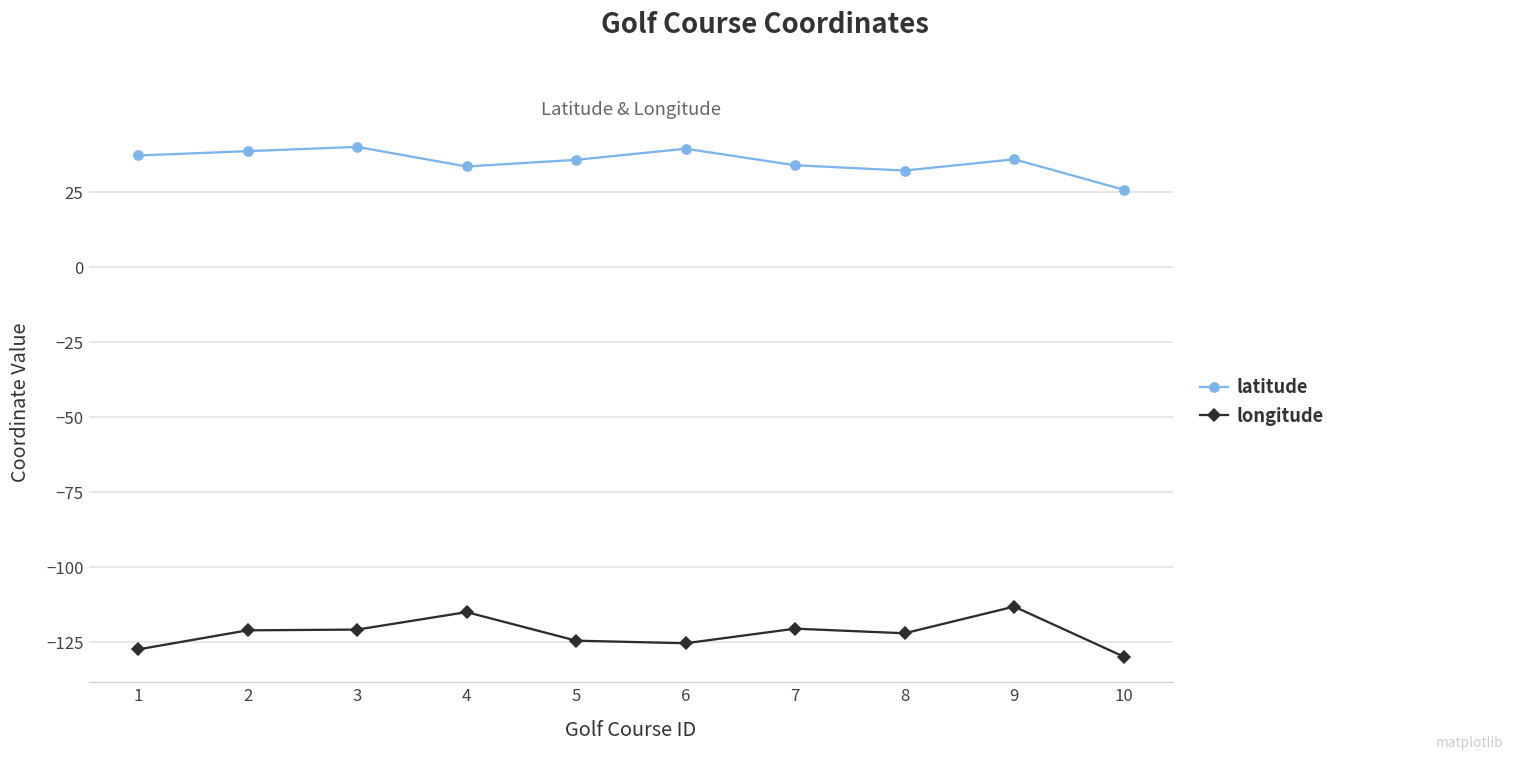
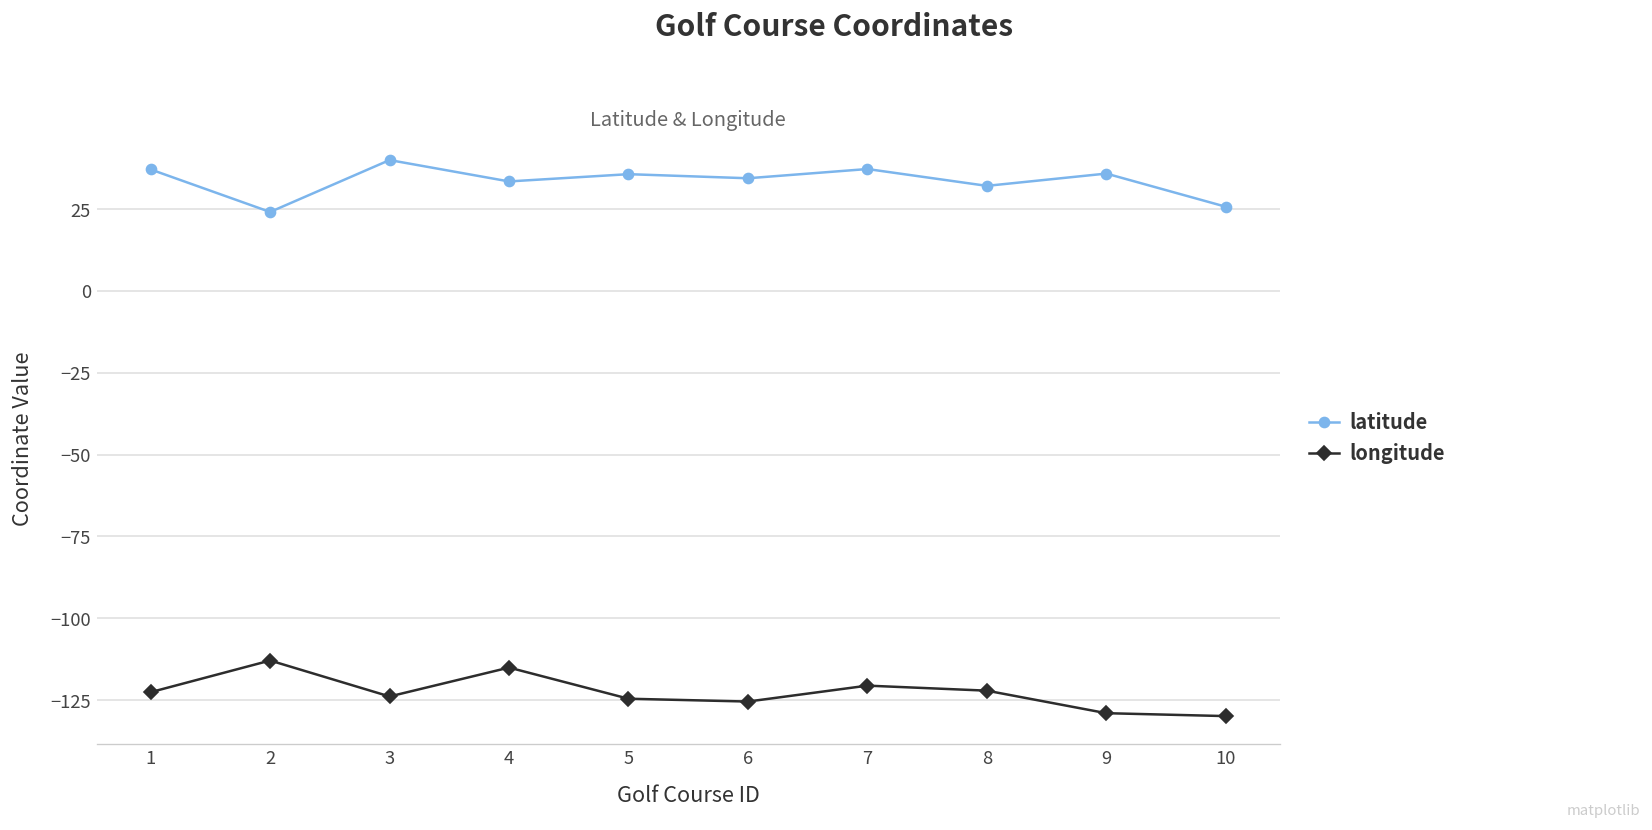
  {
    "latitude": {
      "1": 37,
-     "2": 39,
+     "2": 24,
      "3": 40,
      "4": 33,
      "5": 36,
-     "6": 39,
-     "7": 34,
+     "6": 34,
+     "7": 37,
      "8": 32,
      "9": 36,
      "10": 26
    },
    "longitude": {
-     "1": -127,
-     "2": -121,
-     "3": -121,
+     "1": -123,
+     "2": -113,
+     "3": -124,
      "4": -115,
      "5": -125,
      "6": -125,
      "7": -121,
      "8": -122,
-     "9": -113,
+     "9": -129,
      "10": -130
    }
  }
